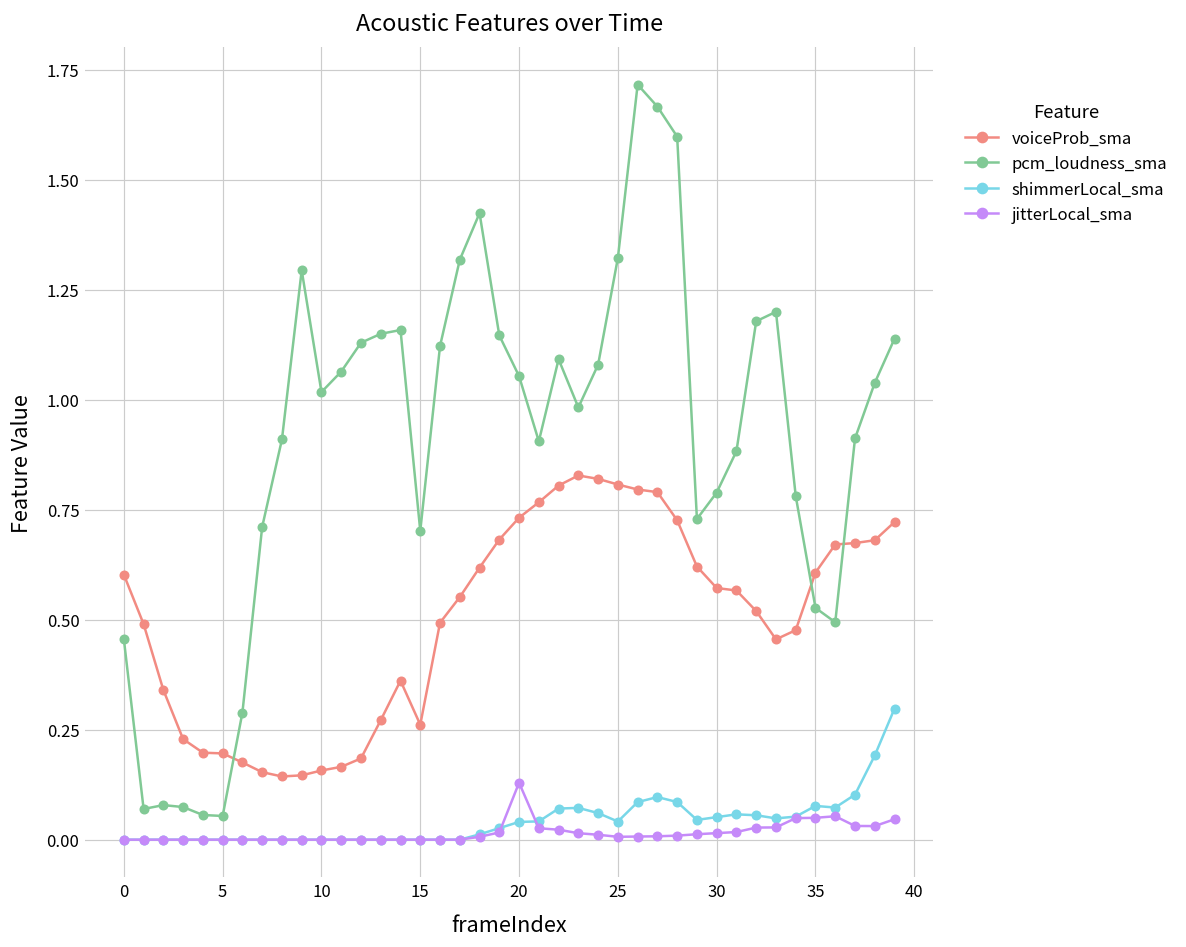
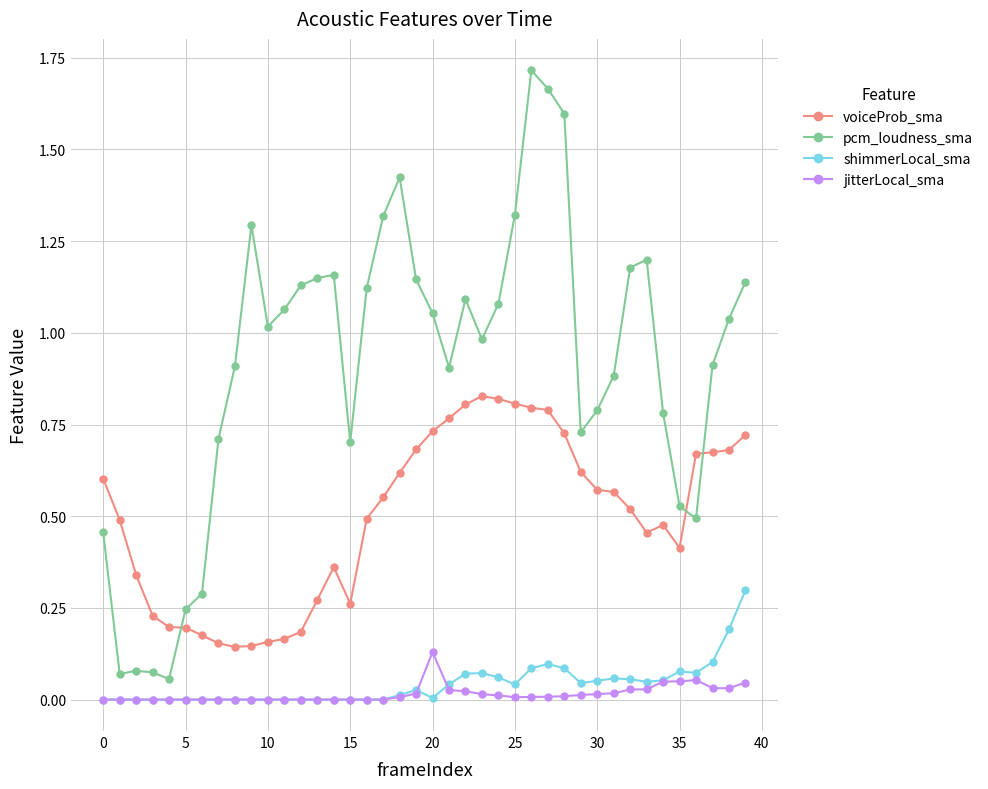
  {
    "voiceProb_sma": {
      "0": 0.60,
      "5": 0.20,
      "10": 0.16,
      "15": 0.26,
      "20": 0.73,
      "25": 0.81,
      "30": 0.57,
-     "35": 0.61
+     "35": 0.41
    },
    "pcm_loudness_sma": {
      "0": 0.46,
-     "5": 0.05,
+     "5": 0.25,
      "10": 1.02,
      "15": 0.70,
      "20": 1.05,
      "25": 1.32,
      "30": 0.79,
      "35": 0.53
    },
    "shimmerLocal_sma": {
-     "20": 0.04,
+     "20": 0.00,
      "25": 0.04,
      "30": 0.05,
      "35": 0.08
    },
    "jitterLocal_sma": {
      "20": 0.13,
      "25": 0.01,
      "30": 0.01,
      "35": 0.05
    }
  }
